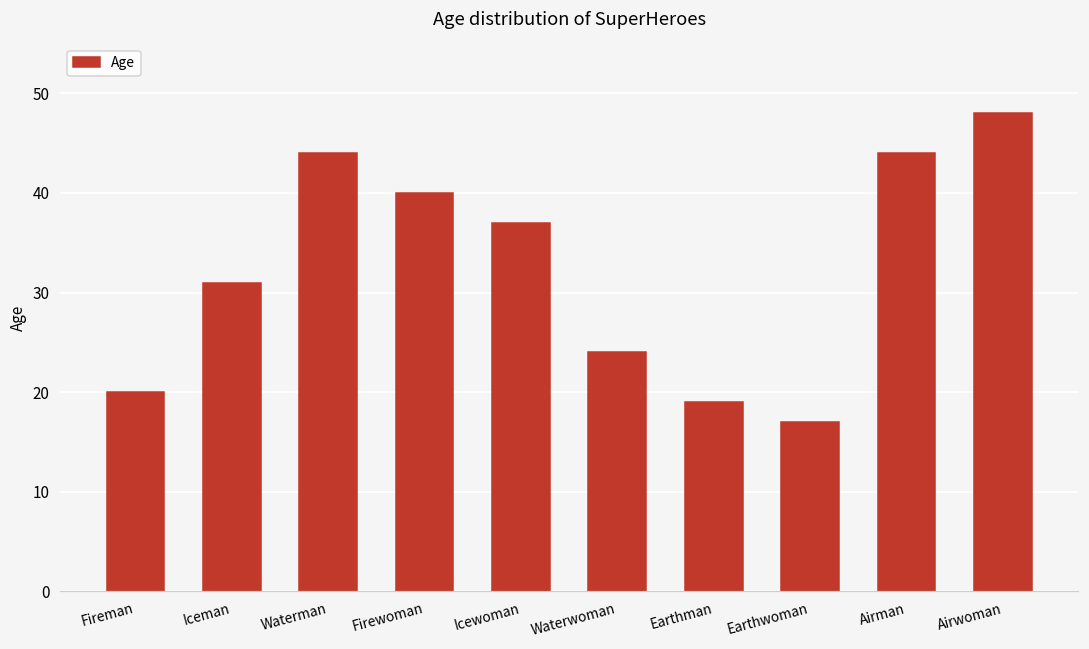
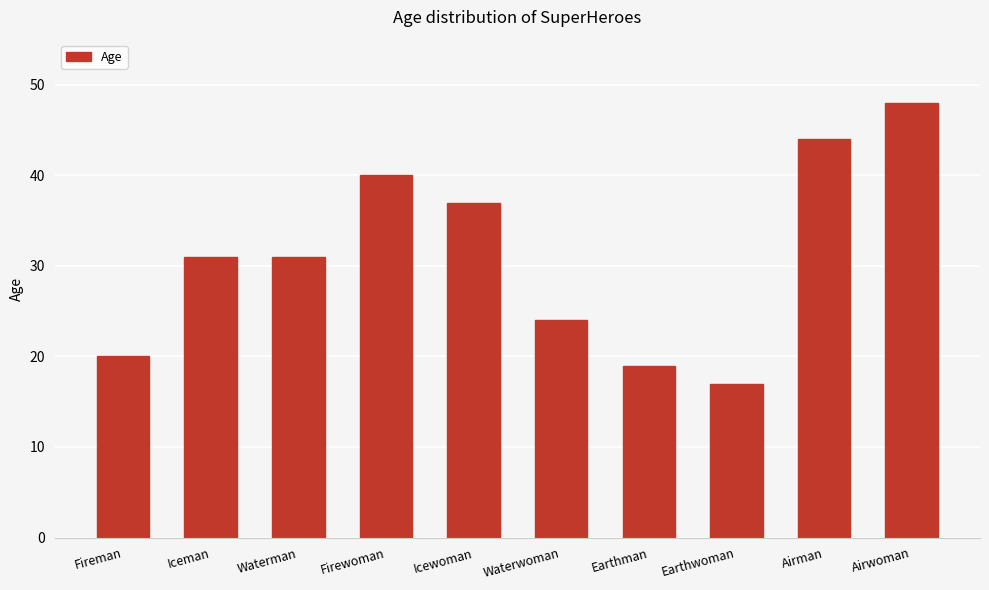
  {
    "Fireman": 20,
    "Iceman": 31,
-   "Waterman": 44,
+   "Waterman": 31,
    "Firewoman": 40,
    "Icewoman": 37,
    "Waterwoman": 24,
    "Earthman": 19,
    "Earthwoman": 17,
    "Airman": 44,
    "Airwoman": 48
  }
